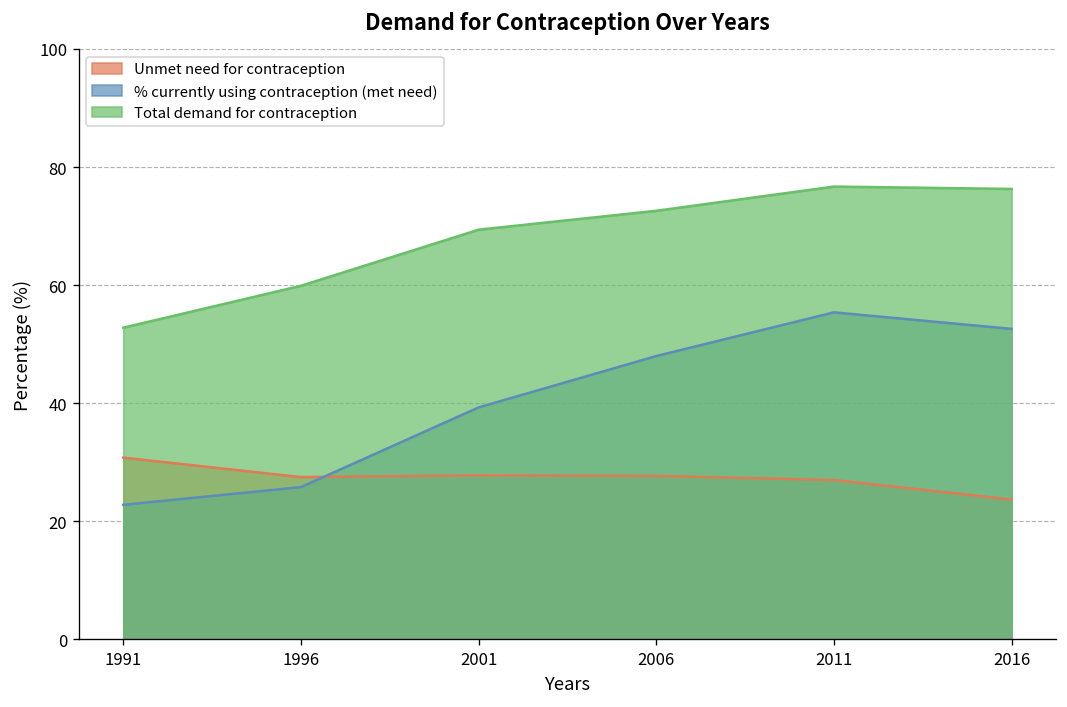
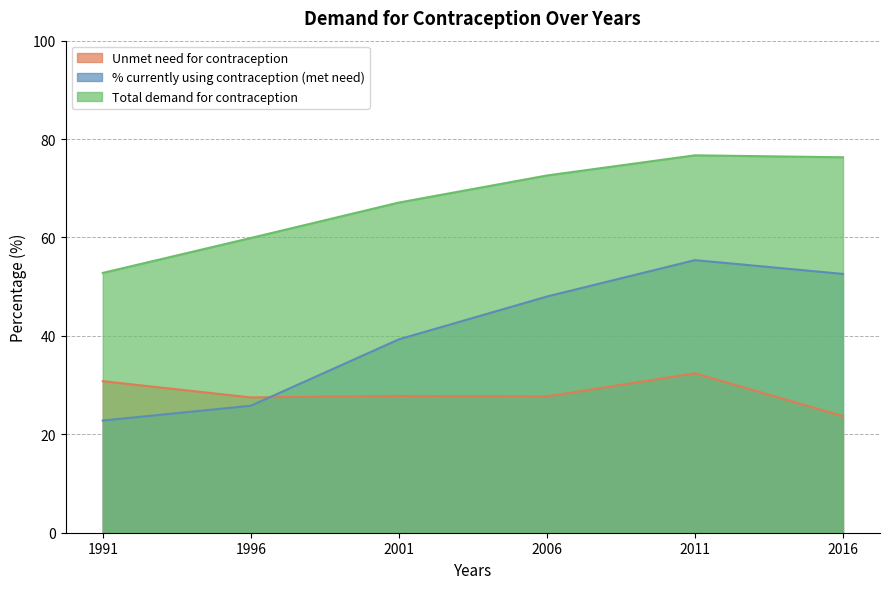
  {
    "Unmet need for contraception": {
      "1991": 31,
      "1996": 28,
      "2001": 28,
      "2006": 28,
-     "2011": 27,
+     "2011": 32,
      "2016": 24
    },
    "% currently using contraception (met need)": {
      "1991": 23,
      "1996": 26,
      "2001": 39,
      "2006": 48,
      "2011": 55,
      "2016": 53
    },
    "Total demand for contraception": {
      "1991": 53,
      "1996": 60,
-     "2001": 69,
+     "2001": 67,
      "2006": 73,
      "2011": 77,
      "2016": 76
    }
  }
